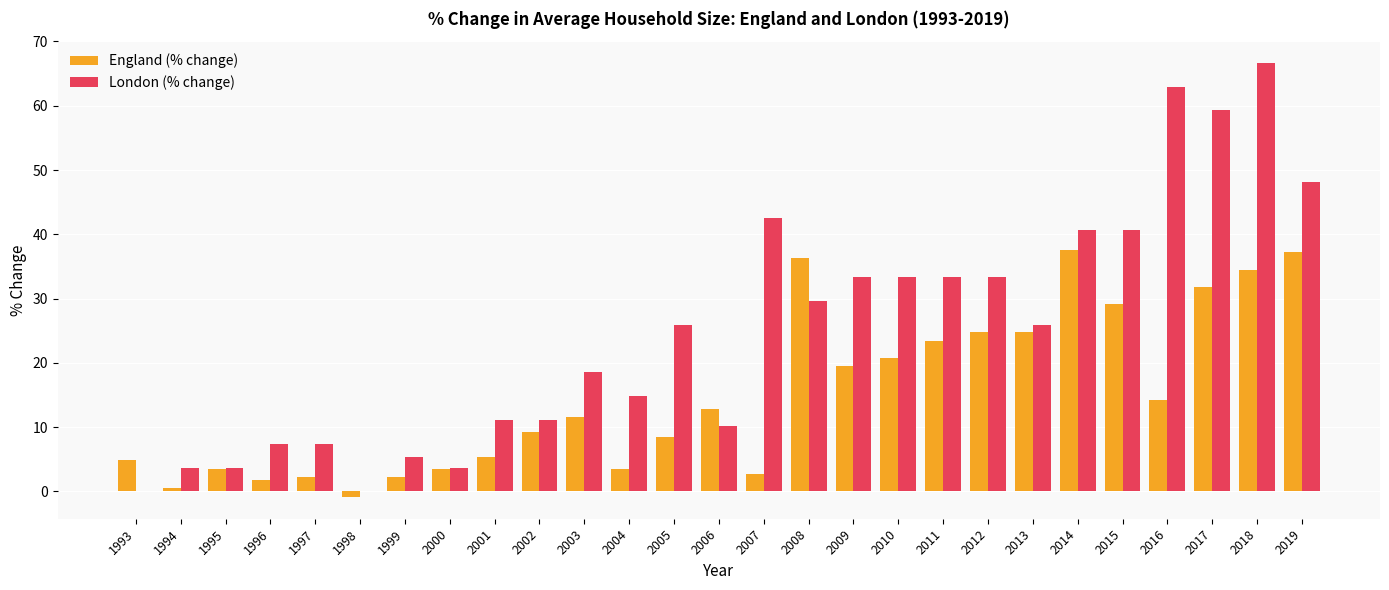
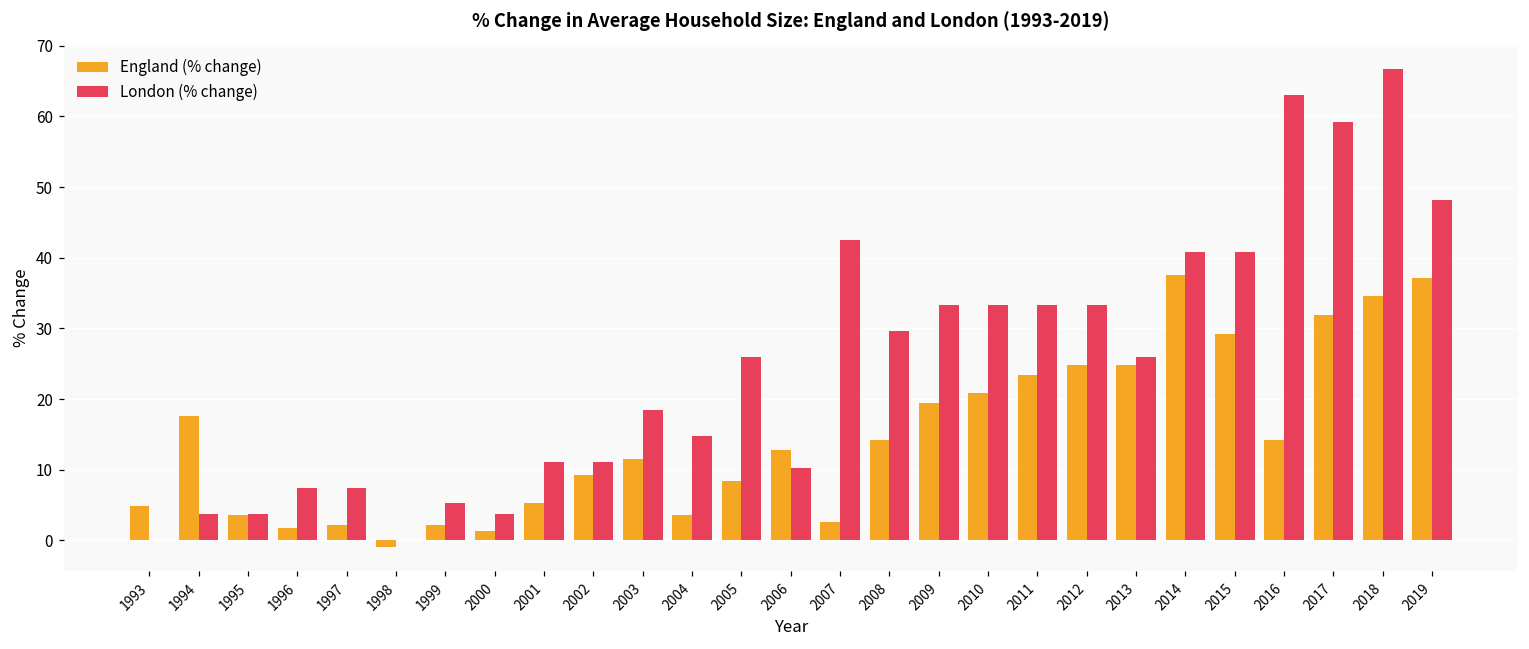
  {
    "England (% change)": {
      "1993": 5,
-     "1994": 0,
+     "1994": 18,
      "1995": 4,
      "1996": 2,
      "1997": 2,
      "1998": -1,
      "1999": 2,
-     "2000": 4,
+     "2000": 1,
      "2001": 5,
      "2002": 9,
      "2003": 12,
      "2004": 4,
      "2005": 8,
      "2006": 13,
      "2007": 3,
-     "2008": 36,
+     "2008": 14,
      "2009": 19,
      "2010": 21,
      "2011": 23,
      "2012": 25,
      "2013": 25,
      "2014": 38,
      "2015": 29,
      "2016": 14,
      "2017": 32,
      "2018": 35,
      "2019": 37
    },
    "London (% change)": {
      "1993": 0,
      "1994": 4,
      "1995": 4,
      "1996": 7,
      "1997": 7,
      "1998": 0,
      "1999": 5,
      "2000": 4,
      "2001": 11,
      "2002": 11,
      "2003": 19,
      "2004": 15,
      "2005": 26,
      "2006": 10,
      "2007": 42,
      "2008": 30,
      "2009": 33,
      "2010": 33,
      "2011": 33,
      "2012": 33,
      "2013": 26,
      "2014": 41,
      "2015": 41,
      "2016": 63,
      "2017": 59,
      "2018": 67,
      "2019": 48
    }
  }
